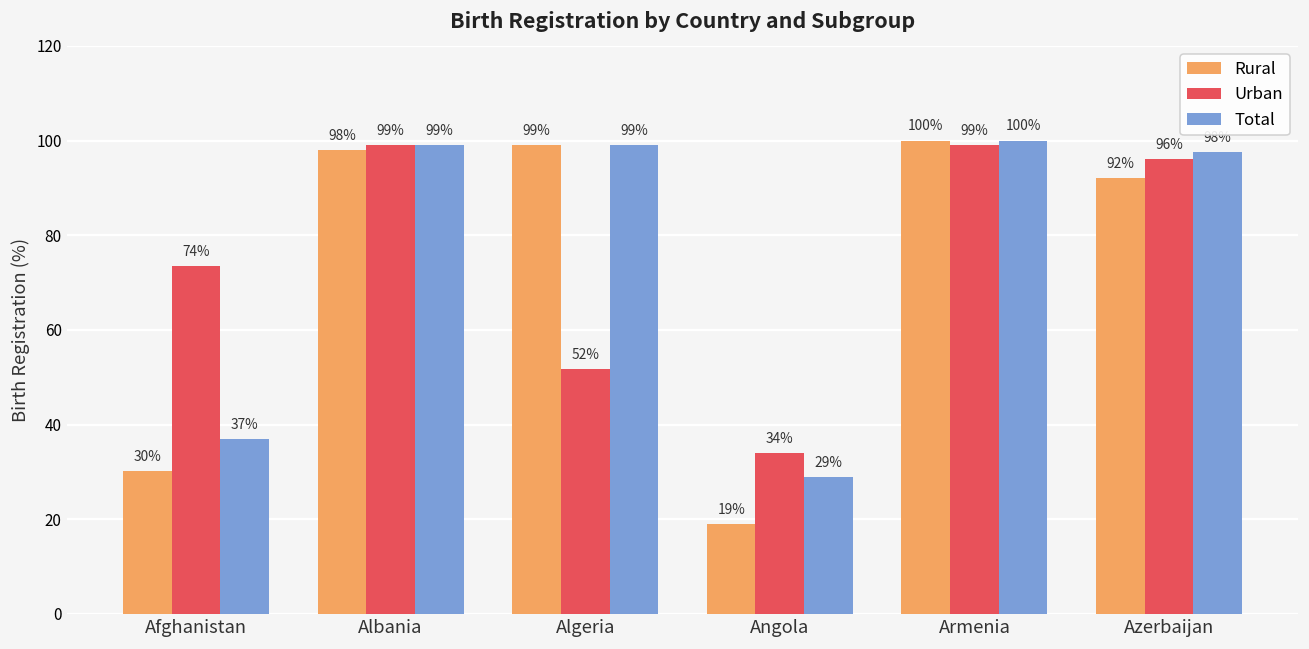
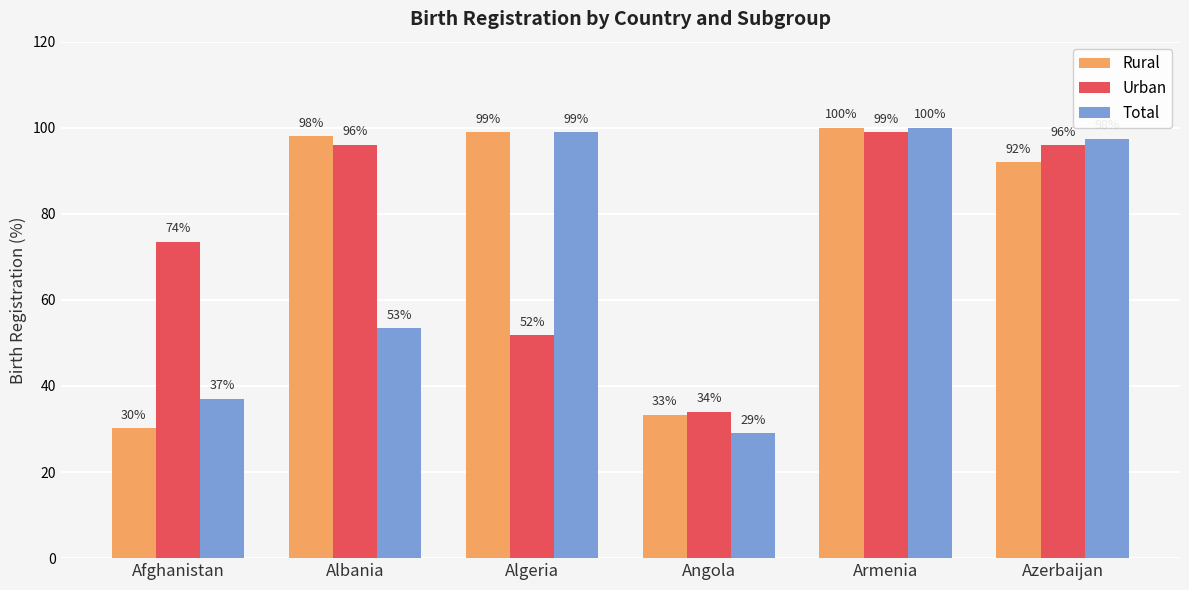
  {
    "Rural": {
      "Afghanistan": "30%",
      "Albania": "98%",
      "Algeria": "99%",
-     "Angola": "19%",
+     "Angola": "33%",
      "Armenia": "100%",
      "Azerbaijan": "92%"
    },
    "Urban": {
      "Afghanistan": "74%",
-     "Albania": "99%",
+     "Albania": "96%",
      "Algeria": "52%",
      "Angola": "34%",
      "Armenia": "99%"
    },
    "Total": {
      "Afghanistan": "37%",
-     "Albania": "99%",
+     "Albania": "53%",
      "Algeria": "99%",
      "Angola": "29%",
      "Armenia": "100%"
    }
  }
